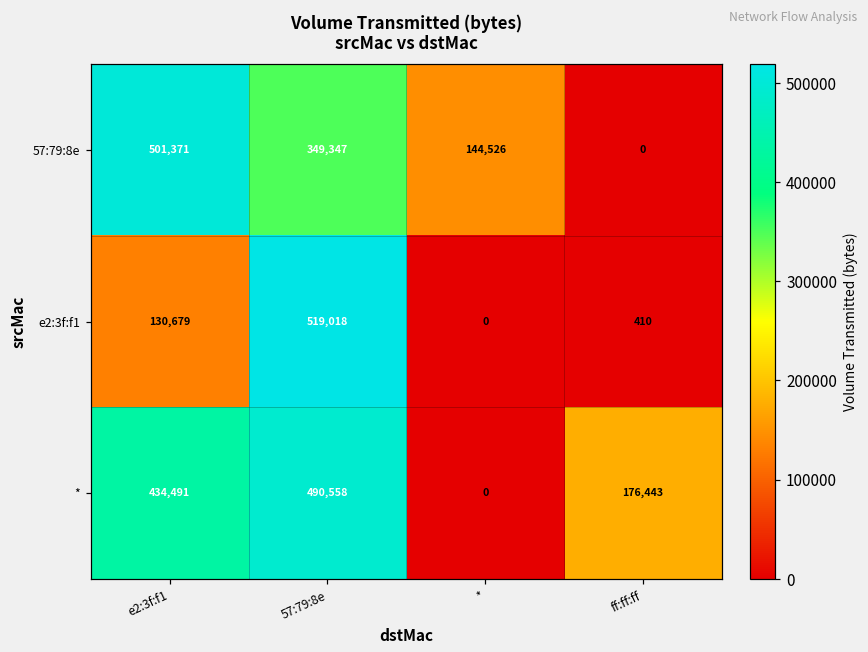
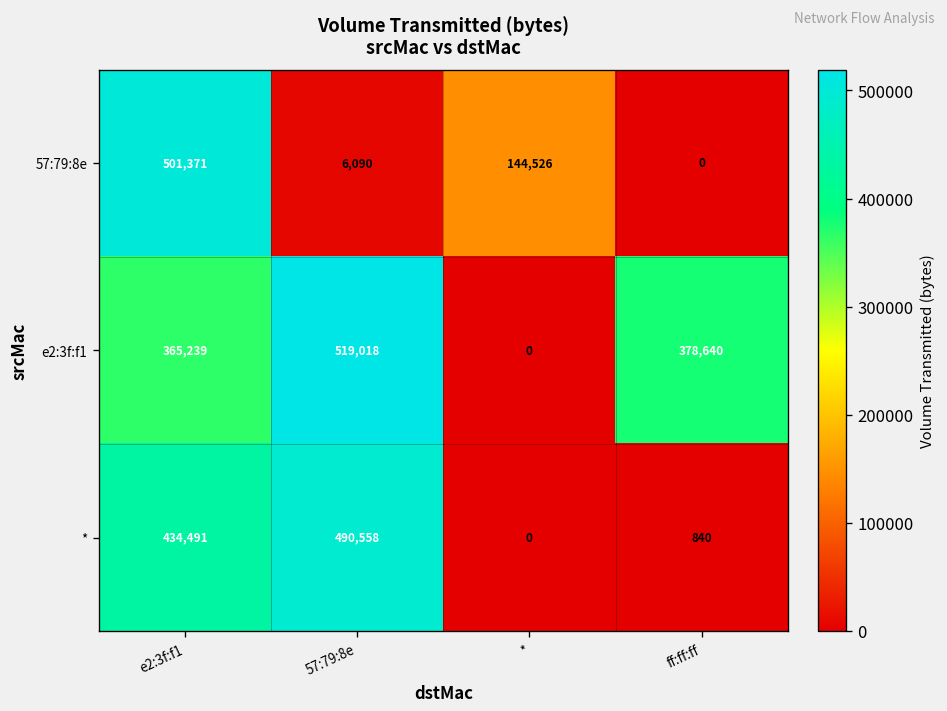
  {
    "57:79:8e": {
      "e2:3f:f1": "501,371",
-     "57:79:8e": "349,347",
+     "57:79:8e": "6,090",
      "*": "144,526",
      "ff:ff:ff": "0"
    },
    "e2:3f:f1": {
-     "e2:3f:f1": "130,679",
+     "e2:3f:f1": "365,239",
      "57:79:8e": "519,018",
      "*": "0",
-     "ff:ff:ff": "410"
+     "ff:ff:ff": "378,640"
    },
    "*": {
      "e2:3f:f1": "434,491",
      "57:79:8e": "490,558",
      "*": "0",
-     "ff:ff:ff": "176,443"
+     "ff:ff:ff": "840"
    }
  }
